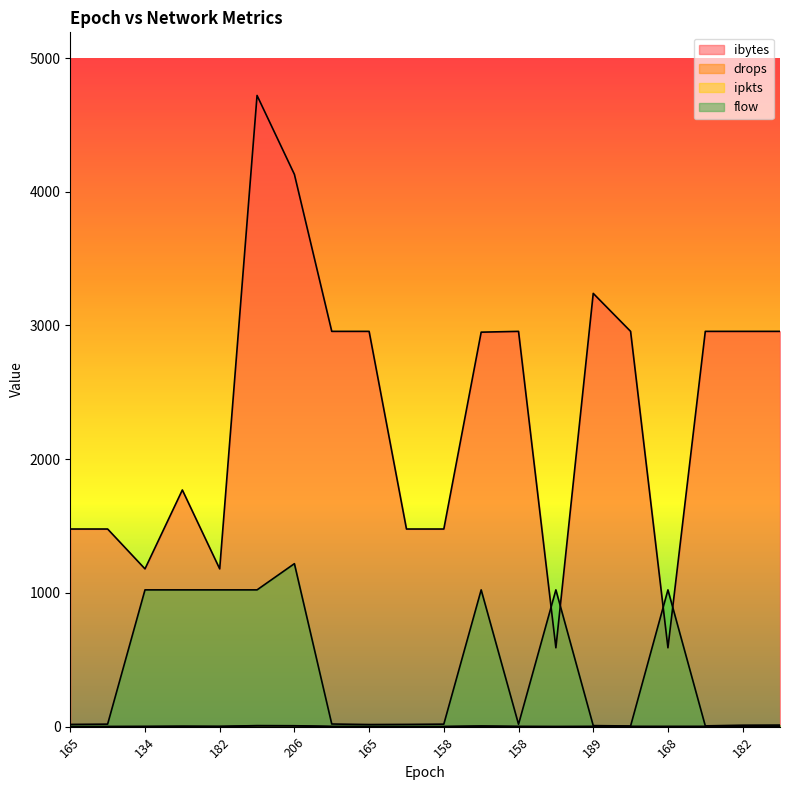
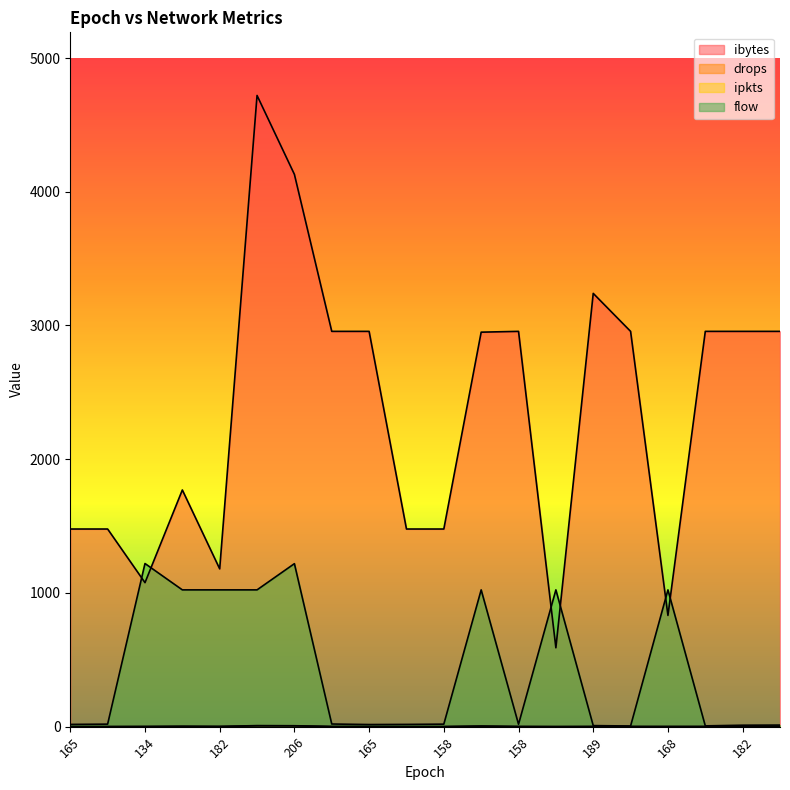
  {
    "ibytes": {
-     "134": 1180,
+     "134": 1080,
      "206": 4130,
      "189": 3240,
-     "168": 590
+     "168": 830
    },
    "flow": {
-     "134": 1020,
+     "134": 1220,
      "206": 1220,
      "168": 1020
    }
  }
